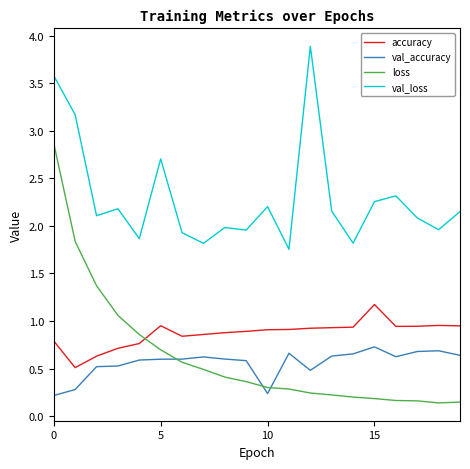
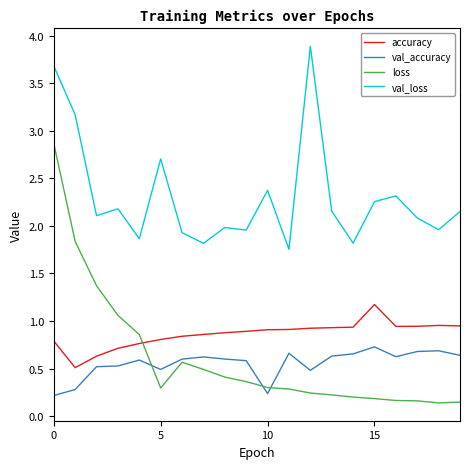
  {
    "accuracy": {
      "0": 0.8,
-     "5": 0.9,
+     "5": 0.8,
      "10": 0.9,
      "15": 1.2
    },
    "val_accuracy": {
      "0": 0.2,
-     "5": 0.6,
+     "5": 0.5,
      "10": 0.2,
      "15": 0.7
    },
    "loss": {
      "0": 2.9,
-     "5": 0.7,
+     "5": 0.3,
      "10": 0.3,
      "15": 0.2
    },
    "val_loss": {
-     "0": 3.6,
+     "0": 3.7,
      "5": 2.7,
-     "10": 2.2,
+     "10": 2.4,
      "15": 2.3
    }
  }
